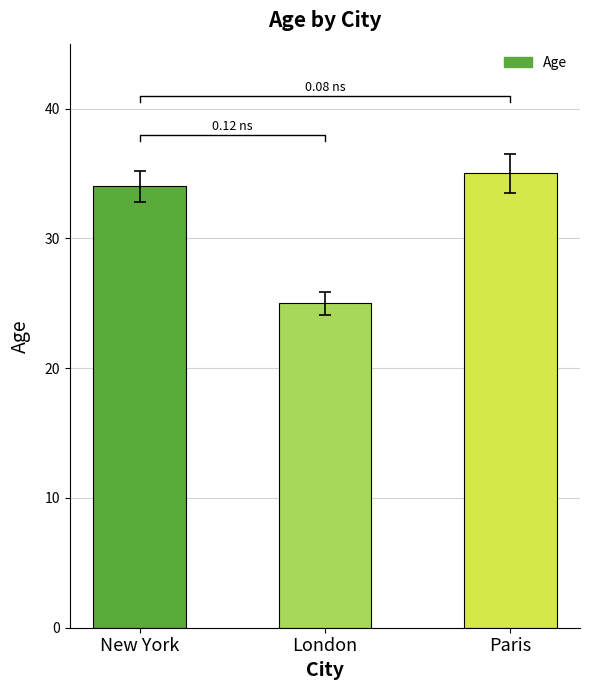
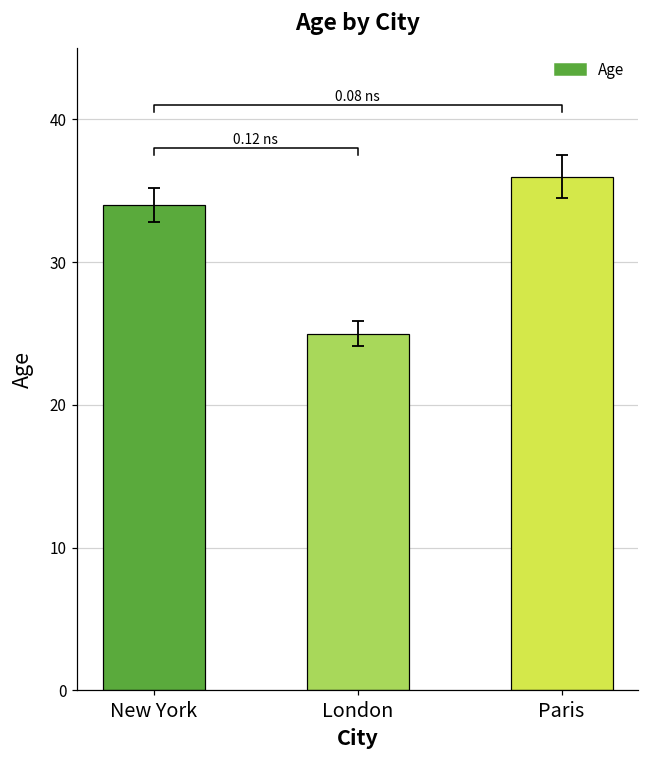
  {
    "Age": {
      "New York": 34,
      "London": 25,
-     "Paris": 35
+     "Paris": 36
    }
  }
